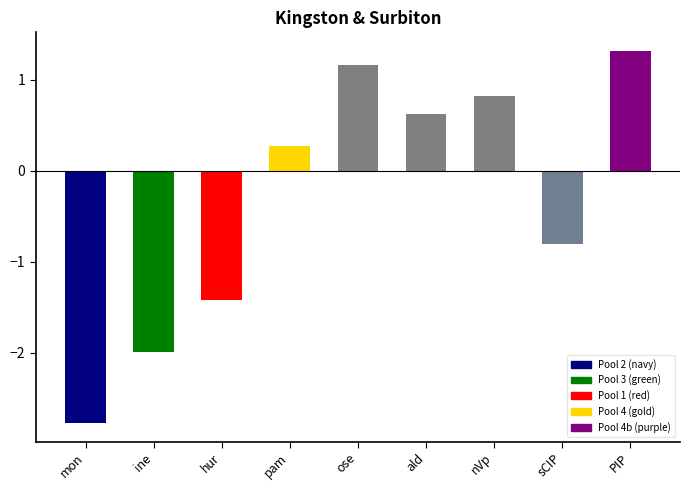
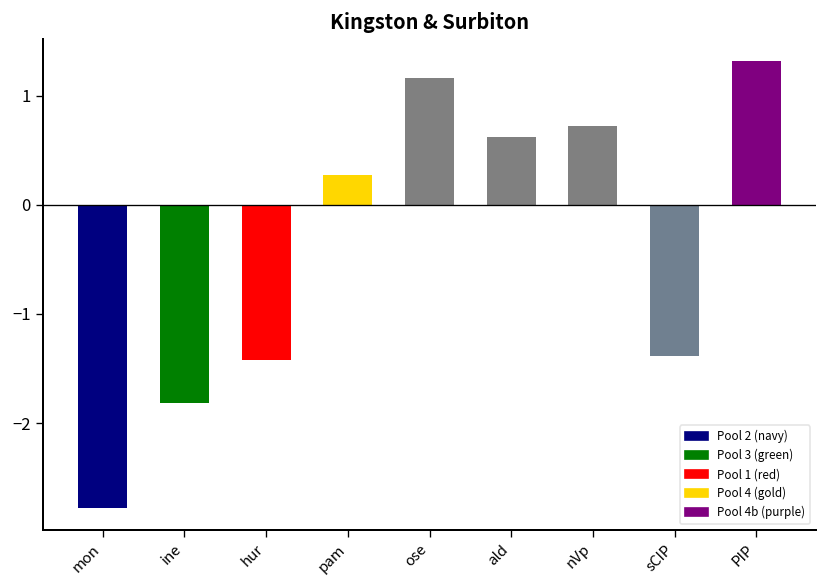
  {
    "mon": -2.8,
-   "ine": -2.0,
+   "ine": -1.8,
    "hur": -1.4,
    "pam": 0.3,
    "ose": 1.2,
    "ald": 0.6,
-   "nVp": 0.8,
-   "sCIP": -0.8,
+   "nVp": 0.7,
+   "sCIP": -1.4,
    "PIP": 1.3
  }
